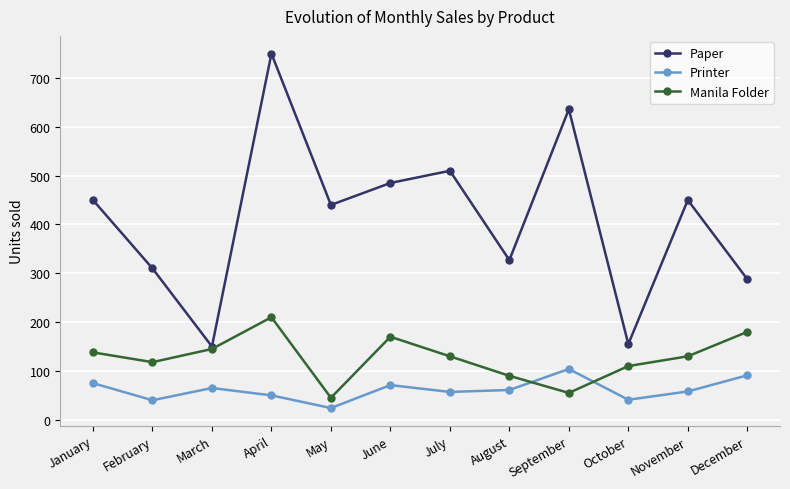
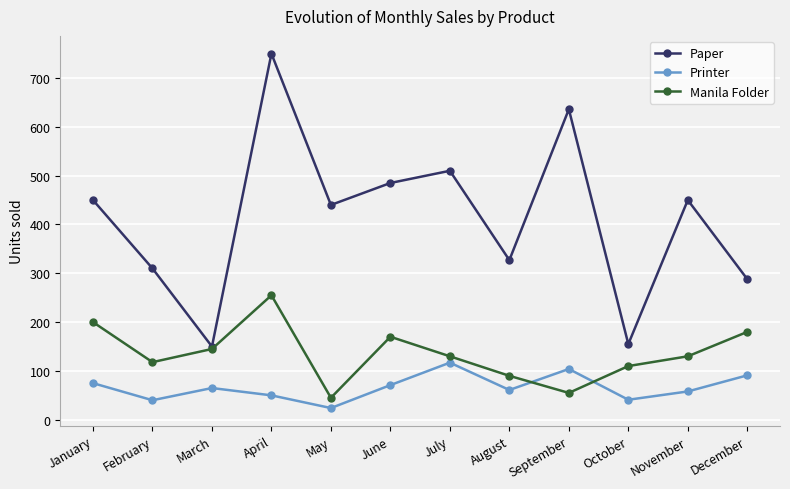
  {
    "Paper": {
      "January": 450,
      "February": 310,
      "April": 750,
      "May": 440,
      "June": 490,
      "July": 510,
      "August": 330,
      "September": 640,
      "October": 160,
      "November": 450,
      "December": 290
    },
    "Printer": {
      "January": 80,
      "February": 40,
      "March": 70,
      "April": 50,
      "May": 20,
      "June": 70,
-     "July": 60,
+     "July": 120,
      "August": 60,
      "September": 100,
      "October": 40,
      "November": 60,
      "December": 90
    },
    "Manila Folder": {
-     "January": 140,
+     "January": 200,
      "February": 120,
-     "April": 210,
+     "April": 260,
      "May": 50,
      "June": 170,
      "July": 130,
      "August": 90,
      "September": 60,
      "October": 110,
      "November": 130,
      "December": 180
    }
  }
